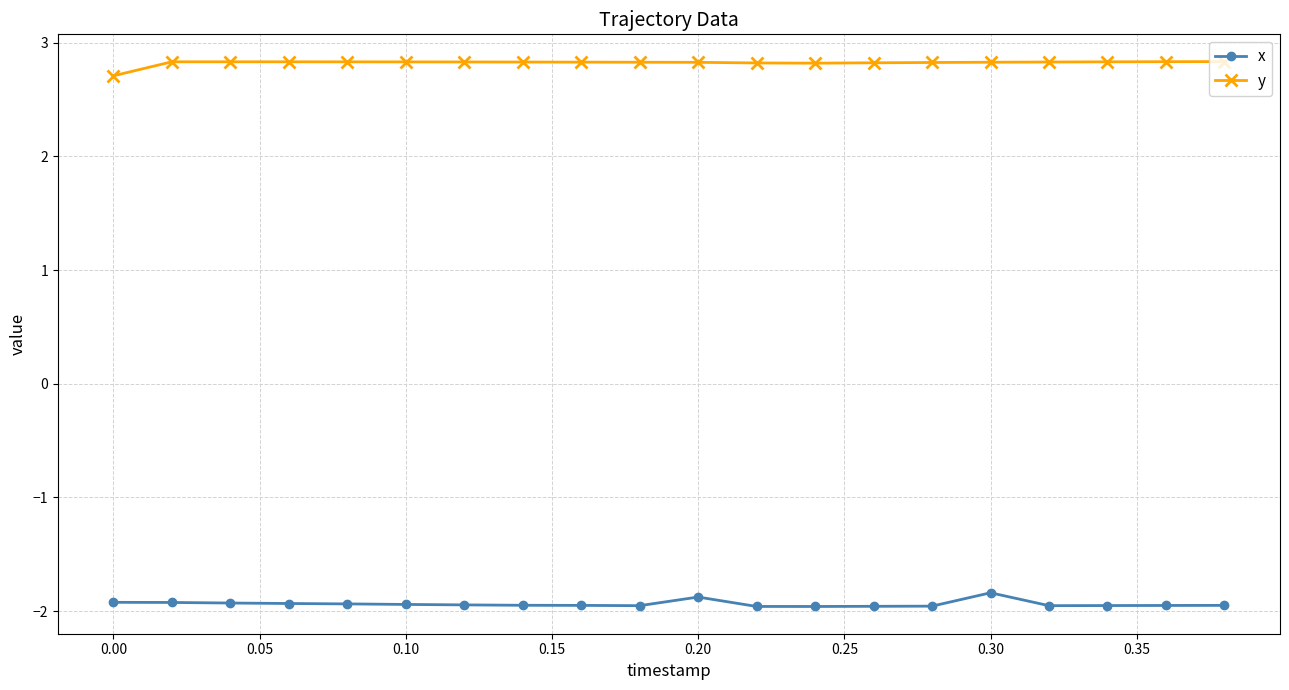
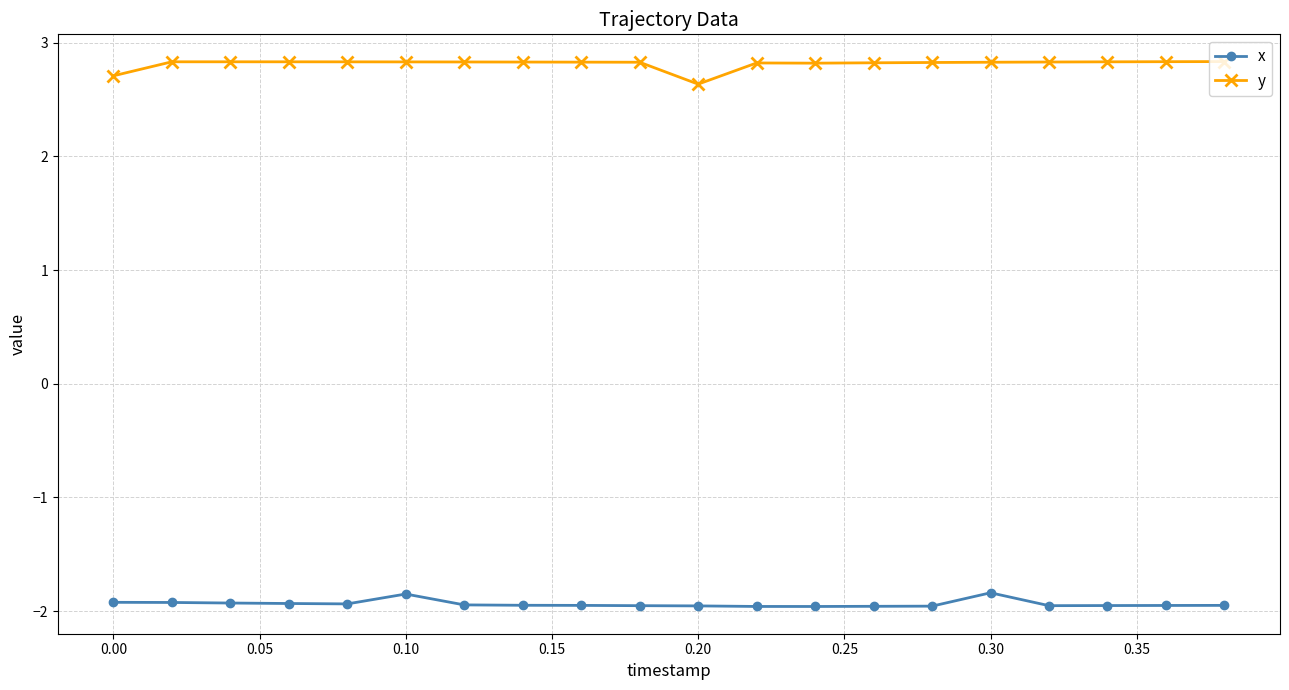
  {
    "x": {
      "0.00": -1.92,
-     "0.10": -1.94,
-     "0.20": -1.88,
+     "0.10": -1.85,
+     "0.20": -1.95,
      "0.30": -1.84
    },
    "y": {
      "0.00": 2.71,
      "0.10": 2.83,
-     "0.20": 2.83,
+     "0.20": 2.64,
      "0.30": 2.83
    }
  }
